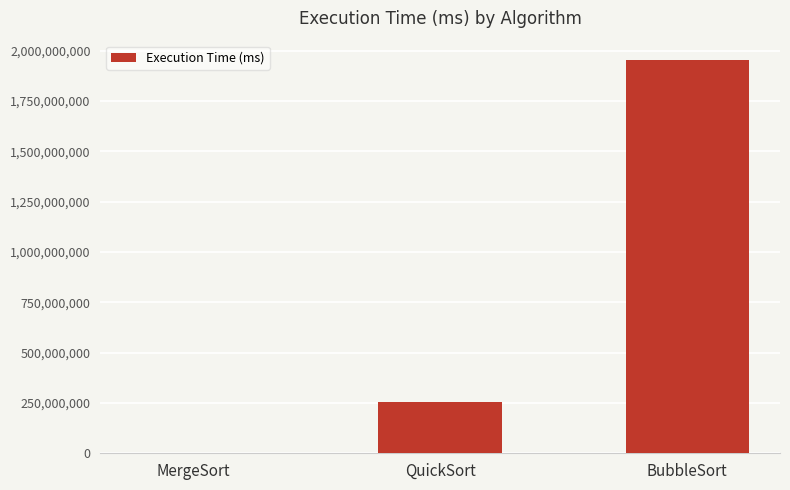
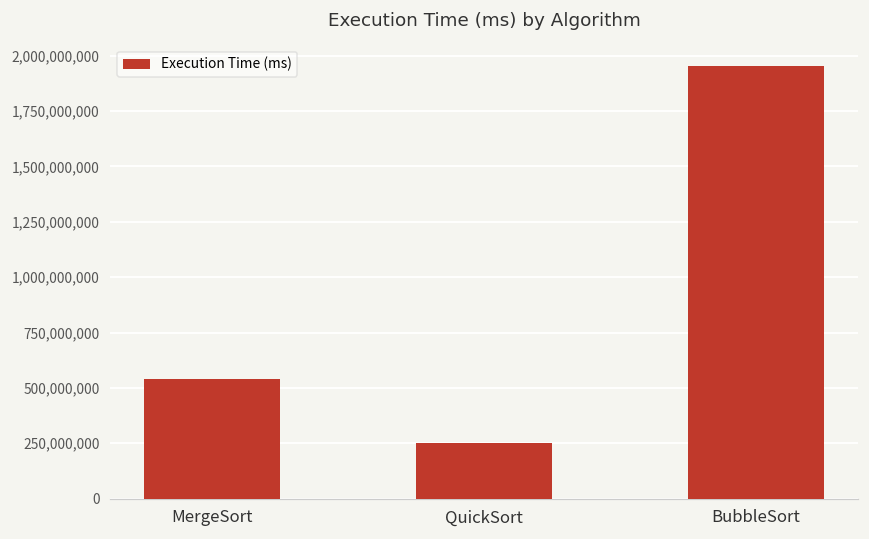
  {
-   "MergeSort": "0",
+   "MergeSort": "540,000,000",
    "QuickSort": "250,000,000",
    "BubbleSort": "1,950,000,000"
  }
